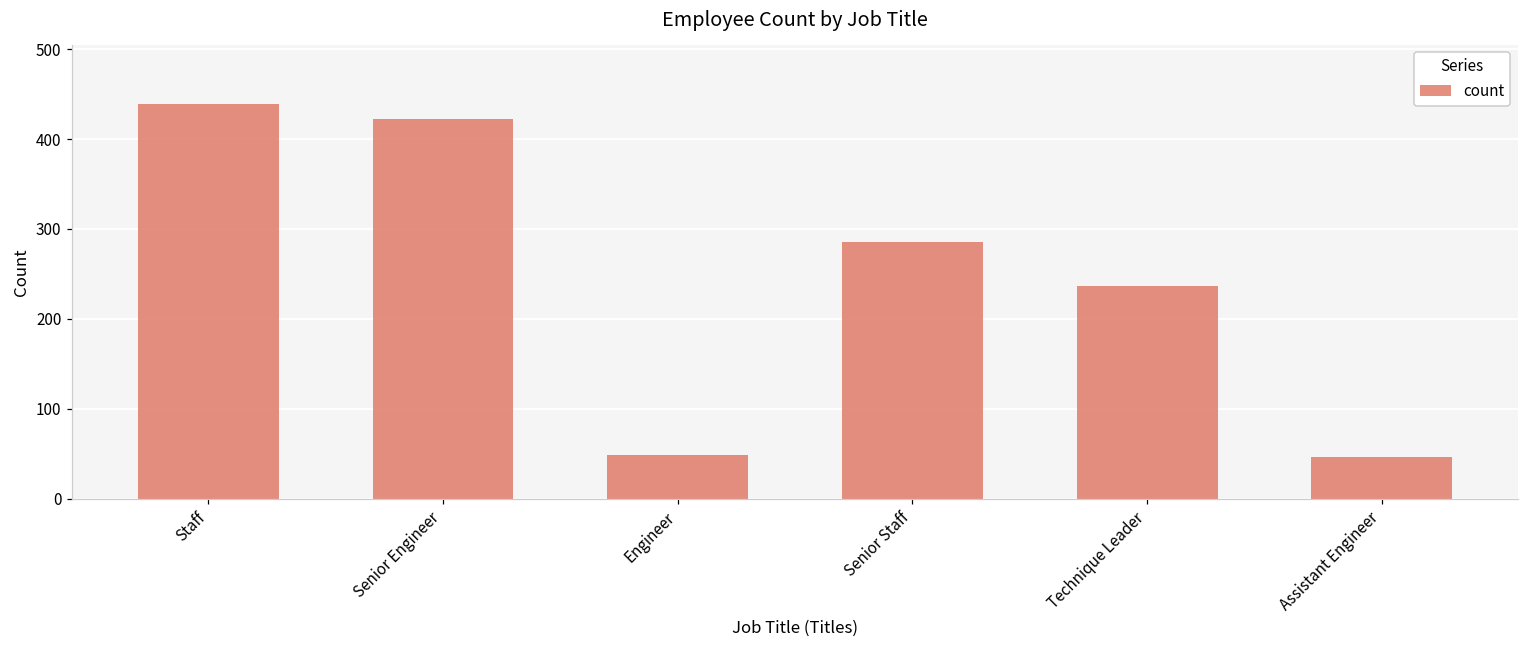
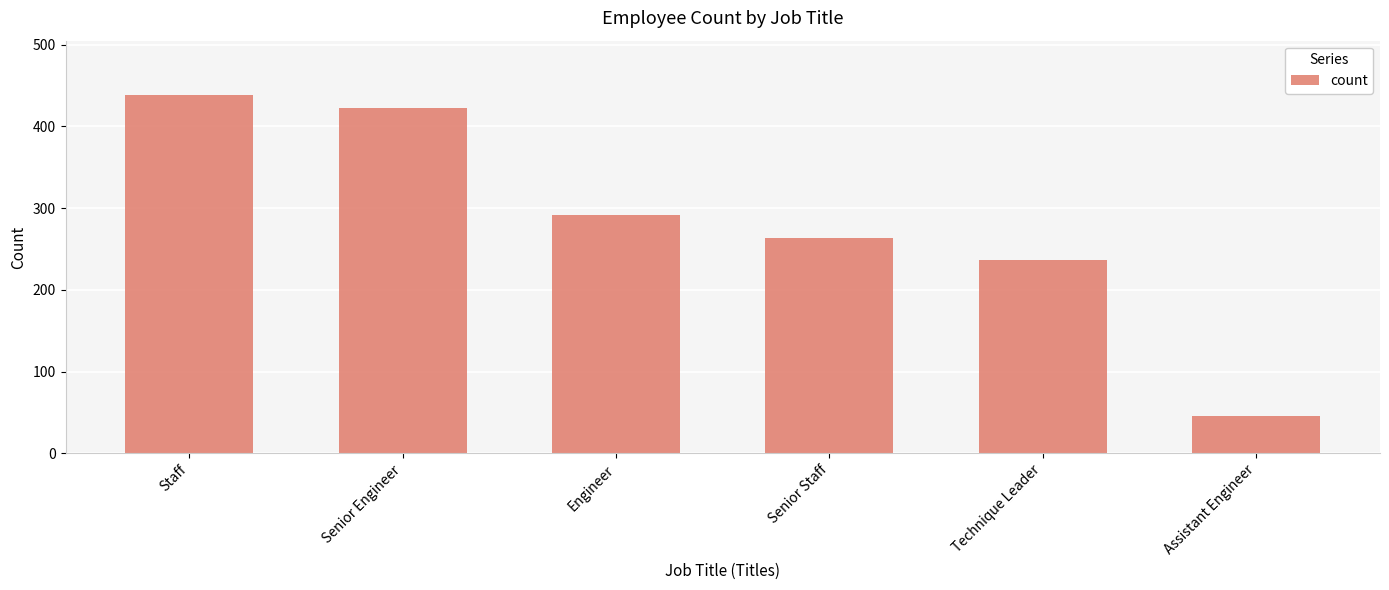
  {
    "Staff": 440,
    "Senior Engineer": 420,
-   "Engineer": 50,
-   "Senior Staff": 290,
+   "Engineer": 290,
+   "Senior Staff": 260,
    "Technique Leader": 240,
    "Assistant Engineer": 50
  }
